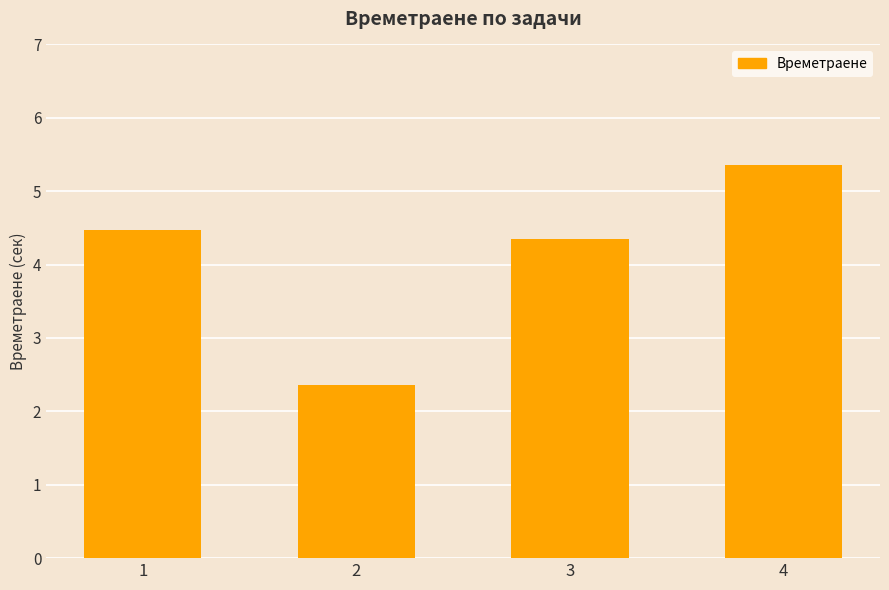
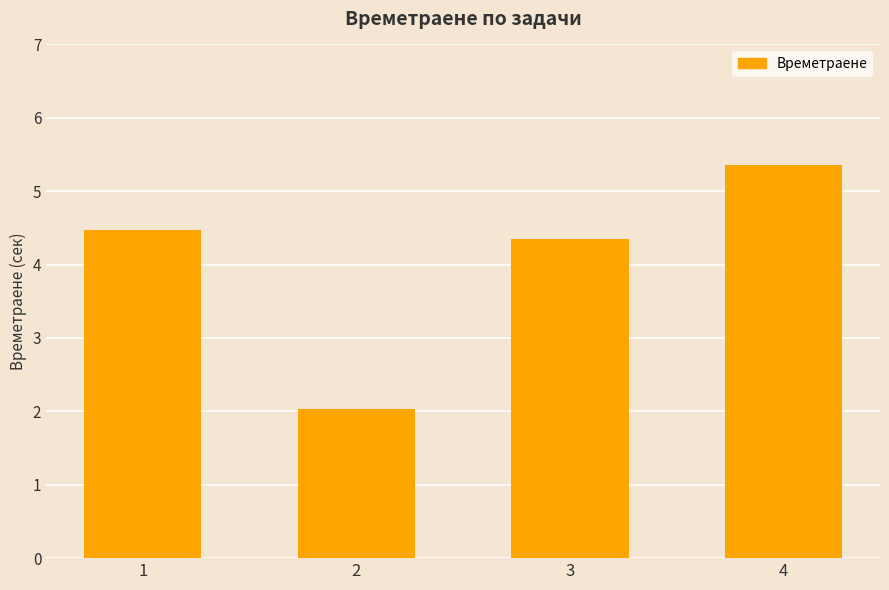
  {
    "1": 4.5,
-   "2": 2.4,
+   "2": 2.0,
    "3": 4.4,
    "4": 5.4
  }
